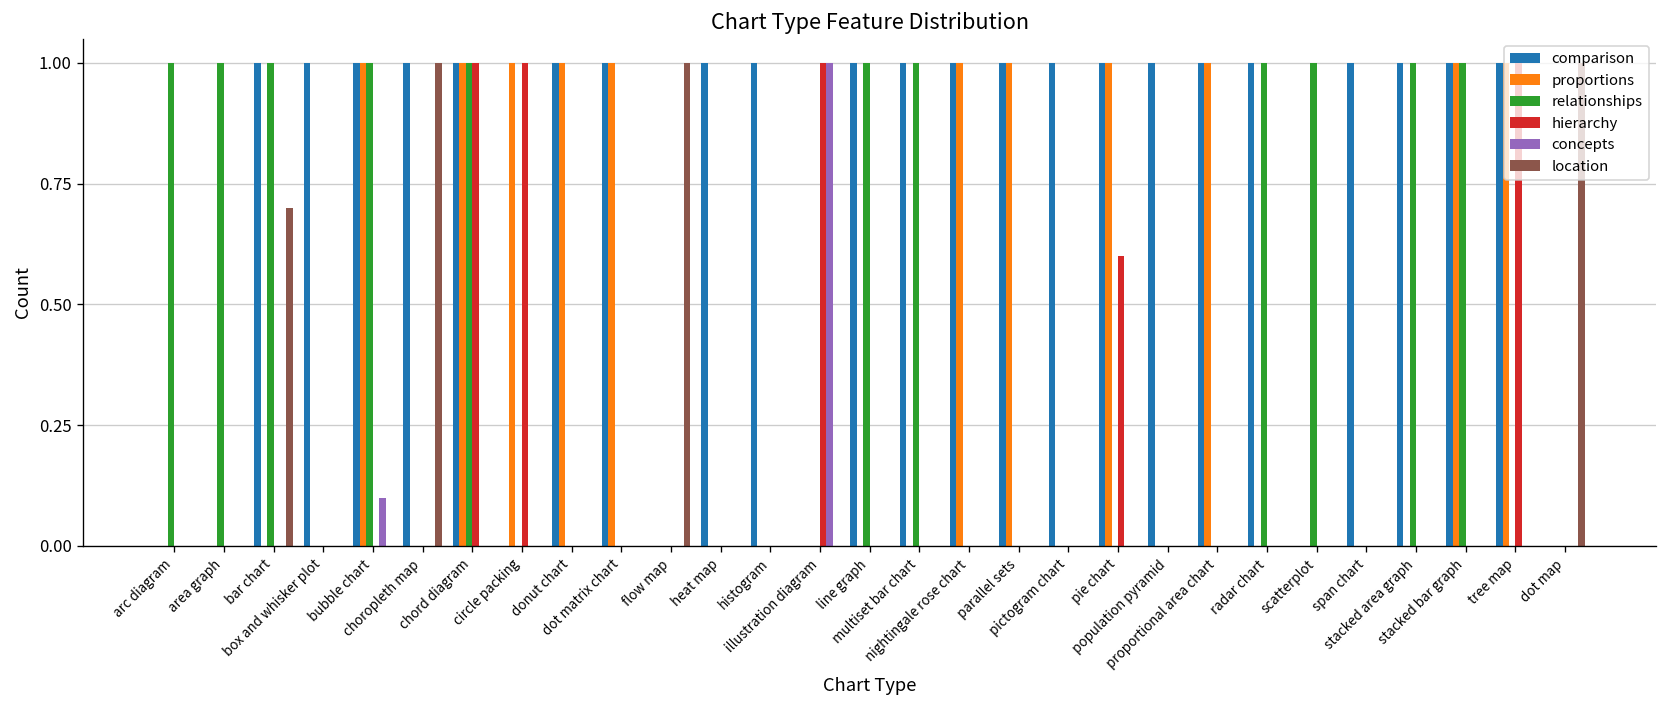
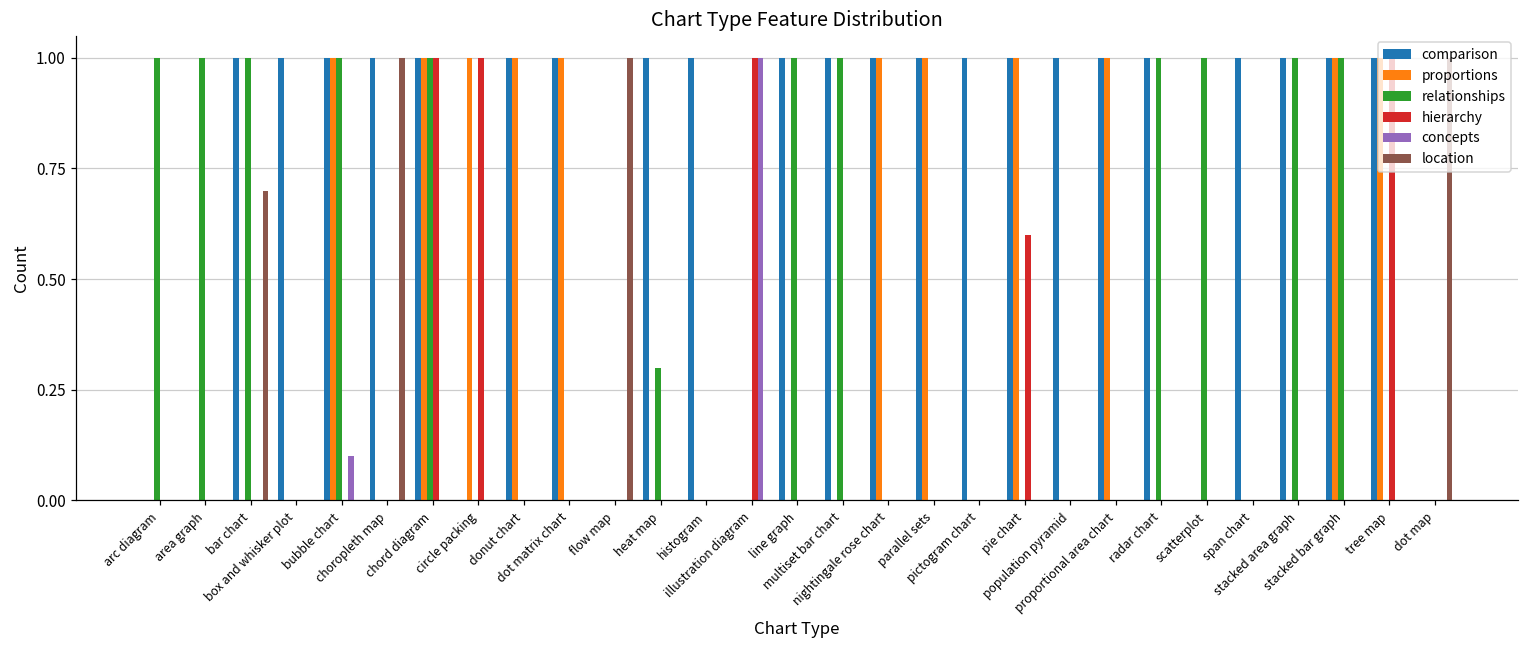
  {
    "comparison": {
      "arc diagram": 0.0,
      "area graph": 0.0,
      "bar chart": 1.0,
      "box and whisker plot": 1.0,
      "bubble chart": 1.0,
      "choropleth map": 1.0,
      "chord diagram": 1.0,
      "circle packing": 0.0,
      "donut chart": 1.0,
      "dot matrix chart": 1.0,
      "flow map": 0.0,
      "heat map": 1.0,
      "histogram": 1.0,
      "illustration diagram": 0.0,
      "line graph": 1.0,
      "multiset bar chart": 1.0,
      "nightingale rose chart": 1.0,
      "parallel sets": 1.0,
      "pictogram chart": 1.0,
      "pie chart": 1.0,
      "population pyramid": 1.0,
      "proportional area chart": 1.0,
      "radar chart": 1.0,
      "scatterplot": 0.0,
      "span chart": 1.0,
      "stacked area graph": 1.0,
      "stacked bar graph": 1.0,
      "tree map": 1.0,
      "dot map": 0.0
    },
    "proportions": {
      "arc diagram": 0.0,
      "area graph": 0.0,
      "bar chart": 0.0,
      "box and whisker plot": 0.0,
      "bubble chart": 1.0,
      "choropleth map": 0.0,
      "chord diagram": 1.0,
      "circle packing": 1.0,
      "donut chart": 1.0,
      "dot matrix chart": 1.0,
      "flow map": 0.0,
      "heat map": 0.0,
      "histogram": 0.0,
      "illustration diagram": 0.0,
      "line graph": 0.0,
      "multiset bar chart": 0.0,
      "nightingale rose chart": 1.0,
      "parallel sets": 1.0,
      "pictogram chart": 0.0,
      "pie chart": 1.0,
      "population pyramid": 0.0,
      "proportional area chart": 1.0,
      "radar chart": 0.0,
      "scatterplot": 0.0,
      "span chart": 0.0,
      "stacked area graph": 0.0,
      "stacked bar graph": 1.0,
      "dot map": 0.0
    },
    "relationships": {
      "arc diagram": 1.0,
      "area graph": 1.0,
      "bar chart": 1.0,
      "box and whisker plot": 0.0,
      "bubble chart": 1.0,
      "choropleth map": 0.0,
      "chord diagram": 1.0,
      "circle packing": 0.0,
      "donut chart": 0.0,
      "dot matrix chart": 0.0,
      "flow map": 0.0,
-     "heat map": 0.0,
+     "heat map": 0.3,
      "histogram": 0.0,
      "illustration diagram": 0.0,
      "line graph": 1.0,
      "multiset bar chart": 1.0,
      "nightingale rose chart": 0.0,
      "parallel sets": 0.0,
      "pictogram chart": 0.0,
      "pie chart": 0.0,
      "population pyramid": 0.0,
      "proportional area chart": 0.0,
      "radar chart": 1.0,
      "scatterplot": 1.0,
      "span chart": 0.0,
      "stacked area graph": 1.0,
      "stacked bar graph": 1.0,
      "tree map": 0.0,
      "dot map": 0.0
    },
    "hierarchy": {
      "arc diagram": 0.0,
      "area graph": 0.0,
      "bar chart": 0.0,
      "box and whisker plot": 0.0,
      "bubble chart": 0.0,
      "choropleth map": 0.0,
      "chord diagram": 1.0,
      "circle packing": 1.0,
      "donut chart": 0.0,
      "dot matrix chart": 0.0,
      "flow map": 0.0,
      "heat map": 0.0,
      "histogram": 0.0,
      "illustration diagram": 1.0,
      "line graph": 0.0,
      "multiset bar chart": 0.0,
      "nightingale rose chart": 0.0,
      "parallel sets": 0.0,
      "pictogram chart": 0.0,
      "pie chart": 0.6,
      "population pyramid": 0.0,
      "proportional area chart": 0.0,
      "radar chart": 0.0,
      "scatterplot": 0.0,
      "span chart": 0.0,
      "stacked area graph": 0.0,
      "stacked bar graph": 0.0,
      "dot map": 0.0
    },
    "concepts": {
      "arc diagram": 0.0,
      "area graph": 0.0,
      "bar chart": 0.0,
      "box and whisker plot": 0.0,
      "bubble chart": 0.1,
      "choropleth map": 0.0,
      "chord diagram": 0.0,
      "circle packing": 0.0,
      "donut chart": 0.0,
      "dot matrix chart": 0.0,
      "flow map": 0.0,
      "heat map": 0.0,
      "histogram": 0.0,
      "illustration diagram": 1.0,
      "line graph": 0.0,
      "multiset bar chart": 0.0,
      "nightingale rose chart": 0.0,
      "parallel sets": 0.0,
      "pictogram chart": 0.0,
      "pie chart": 0.0,
      "population pyramid": 0.0,
      "proportional area chart": 0.0,
      "radar chart": 0.0,
      "scatterplot": 0.0,
      "span chart": 0.0,
      "stacked area graph": 0.0,
      "stacked bar graph": 0.0,
      "tree map": 0.0,
      "dot map": 0.0
    },
    "location": {
      "arc diagram": 0.0,
      "area graph": 0.0,
      "bar chart": 0.7,
      "box and whisker plot": 0.0,
      "bubble chart": 0.0,
      "choropleth map": 1.0,
      "chord diagram": 0.0,
      "circle packing": 0.0,
      "donut chart": 0.0,
      "dot matrix chart": 0.0,
      "flow map": 1.0,
      "heat map": 0.0,
      "histogram": 0.0,
      "illustration diagram": 0.0,
      "line graph": 0.0,
      "multiset bar chart": 0.0,
      "nightingale rose chart": 0.0,
      "parallel sets": 0.0,
      "pictogram chart": 0.0,
      "pie chart": 0.0,
      "population pyramid": 0.0,
      "proportional area chart": 0.0,
      "radar chart": 0.0,
      "scatterplot": 0.0,
      "span chart": 0.0,
      "stacked area graph": 0.0,
      "stacked bar graph": 0.0,
      "tree map": 0.0
    }
  }
